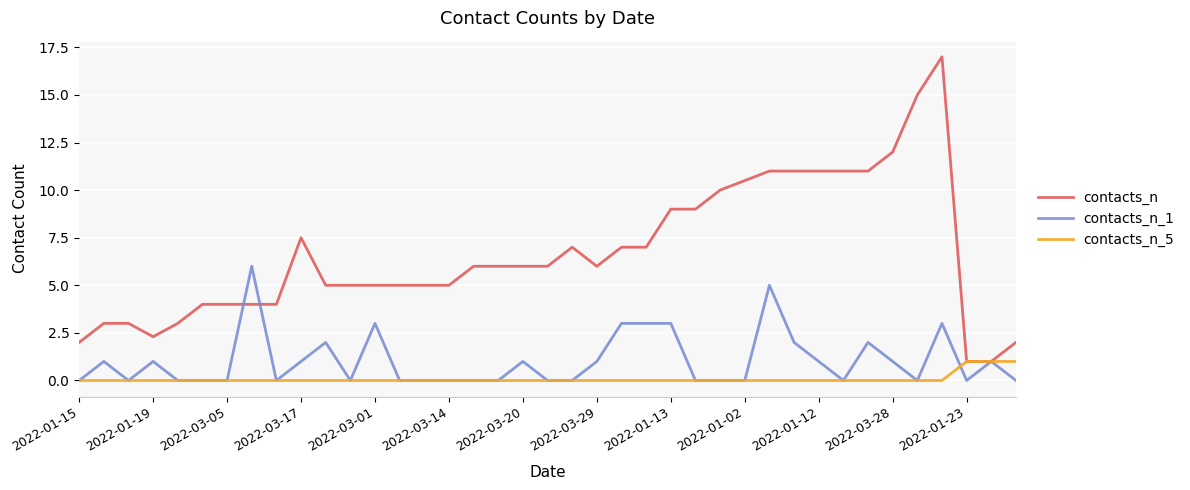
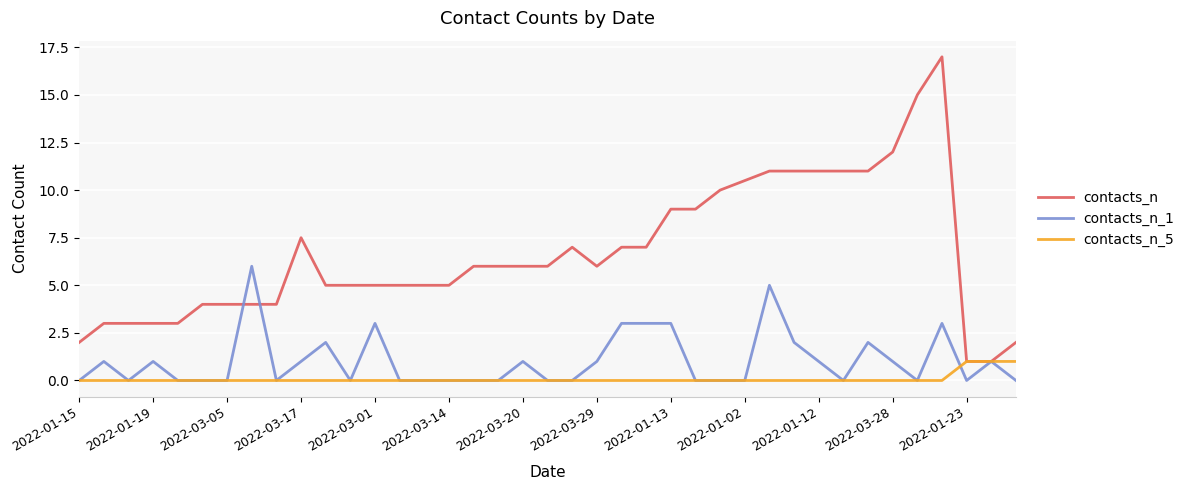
  {
    "contacts_n": {
      "2022-01-15": 2.0,
-     "2022-01-19": 2.3,
+     "2022-01-19": 3.0,
      "2022-03-05": 4.0,
      "2022-03-17": 7.5,
      "2022-03-01": 5.0,
      "2022-03-14": 5.0,
      "2022-03-20": 6.0,
      "2022-03-29": 6.0,
      "2022-01-13": 9.0,
      "2022-01-02": 10.5,
      "2022-01-12": 11.0,
      "2022-03-28": 12.0
    },
    "contacts_n_1": {
      "2022-01-19": 1.0,
      "2022-03-17": 1.0,
      "2022-03-01": 3.0,
      "2022-03-20": 1.0,
      "2022-03-29": 1.0,
      "2022-01-13": 3.0,
      "2022-01-12": 1.0,
      "2022-03-28": 1.0,
      "2022-01-23": 0.0
    },
    "contacts_n_5": {
      "2022-01-19": 0.0,
      "2022-03-17": 0.0,
      "2022-03-01": 0.0,
      "2022-03-20": 0.0,
      "2022-03-29": 0.0,
      "2022-01-13": 0.0,
      "2022-01-12": 0.0,
      "2022-03-28": 0.0
    }
  }
